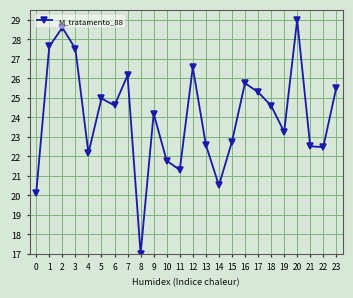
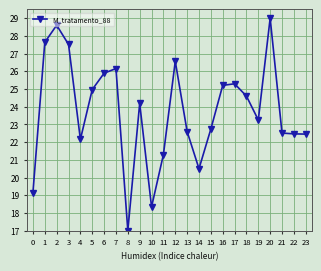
  {
-   "0": 20.1,
+   "0": 19.2,
    "1": 27.6,
    "3": 27.5,
    "4": 22.2,
    "5": 25.0,
-   "6": 24.6,
+   "6": 25.9,
    "7": 26.2,
    "8": 17.0,
    "9": 24.2,
-   "10": 21.8,
+   "10": 18.3,
    "11": 21.3,
    "12": 26.6,
    "13": 22.6,
    "14": 20.5,
    "15": 22.7,
-   "16": 25.8,
+   "16": 25.2,
    "17": 25.3,
    "18": 24.6,
    "19": 23.3,
    "20": 29.0,
    "21": 22.5,
    "22": 22.5,
-   "23": 25.5
+   "23": 22.5
  }
